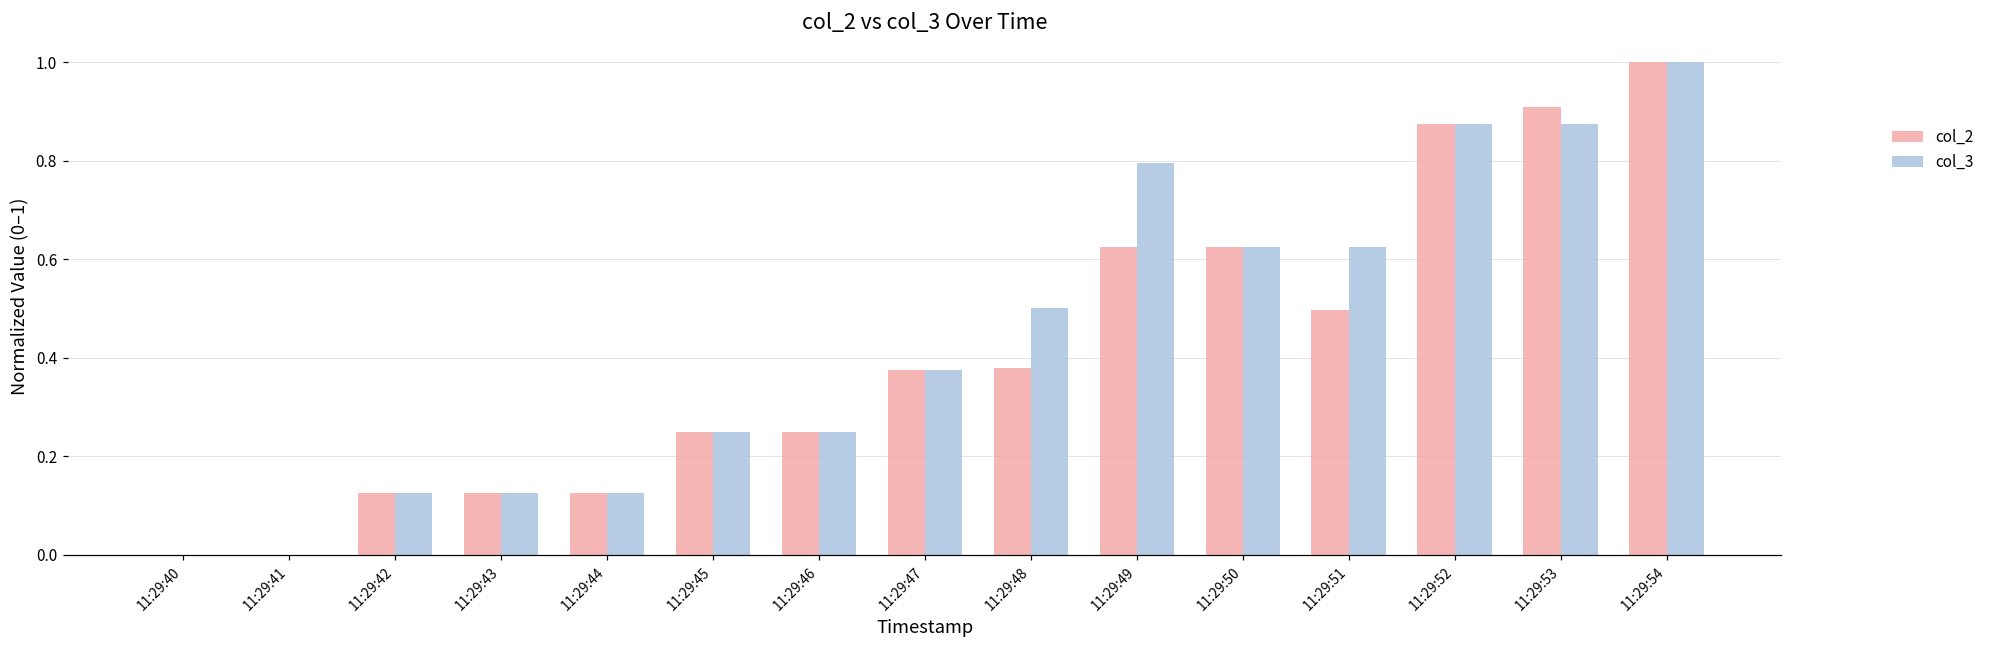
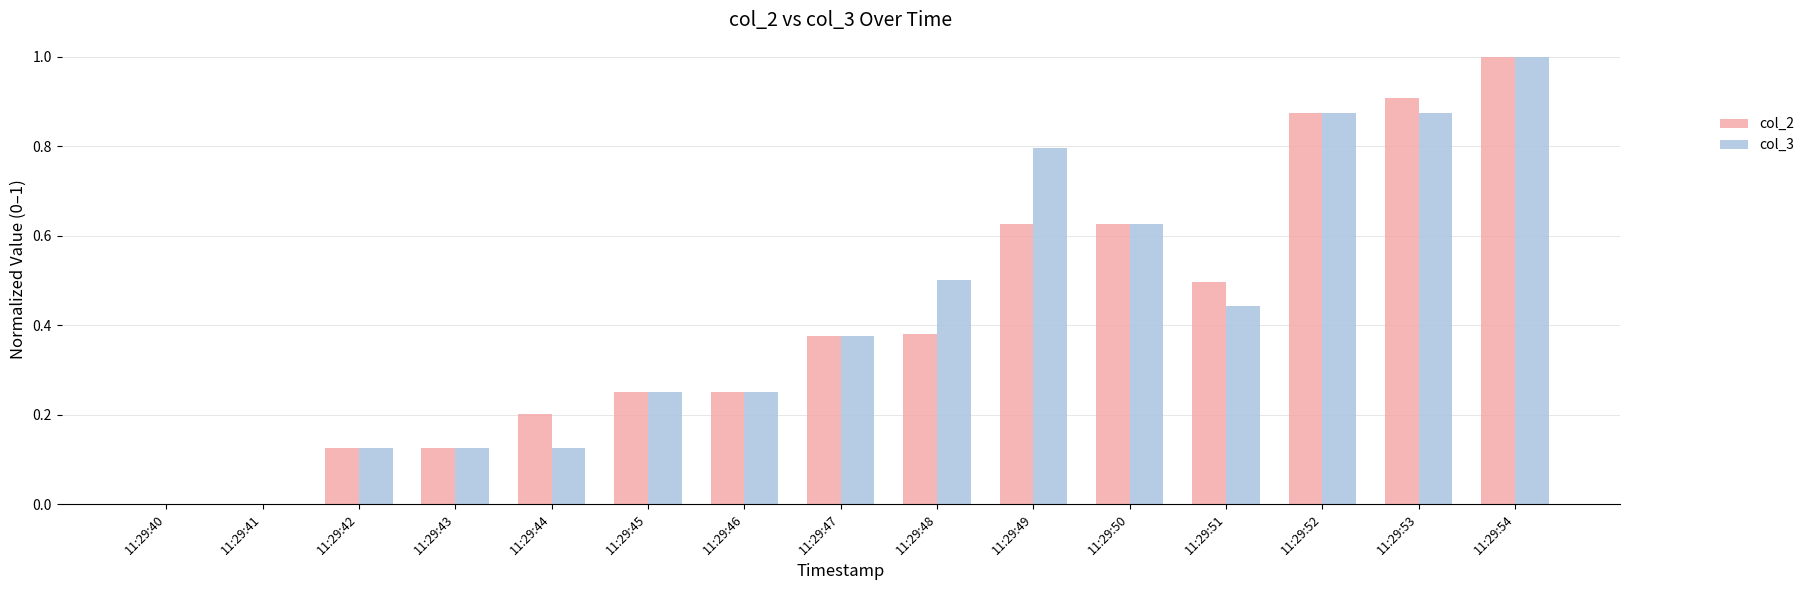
  {
    "col_2": {
      "11:29:40": 0.00,
      "11:29:41": 0.00,
      "11:29:42": 0.13,
      "11:29:43": 0.13,
-     "11:29:44": 0.13,
+     "11:29:44": 0.20,
      "11:29:45": 0.25,
      "11:29:46": 0.25,
      "11:29:47": 0.38,
      "11:29:48": 0.38,
      "11:29:49": 0.63,
      "11:29:50": 0.63,
      "11:29:51": 0.50,
      "11:29:52": 0.88,
      "11:29:53": 0.91,
      "11:29:54": 1.00
    },
    "col_3": {
      "11:29:40": 0.00,
      "11:29:41": 0.00,
      "11:29:42": 0.13,
      "11:29:43": 0.13,
      "11:29:44": 0.13,
      "11:29:45": 0.25,
      "11:29:46": 0.25,
      "11:29:47": 0.38,
      "11:29:48": 0.50,
      "11:29:49": 0.80,
      "11:29:50": 0.63,
-     "11:29:51": 0.63,
+     "11:29:51": 0.44,
      "11:29:52": 0.88,
      "11:29:53": 0.88,
      "11:29:54": 1.00
    }
  }
